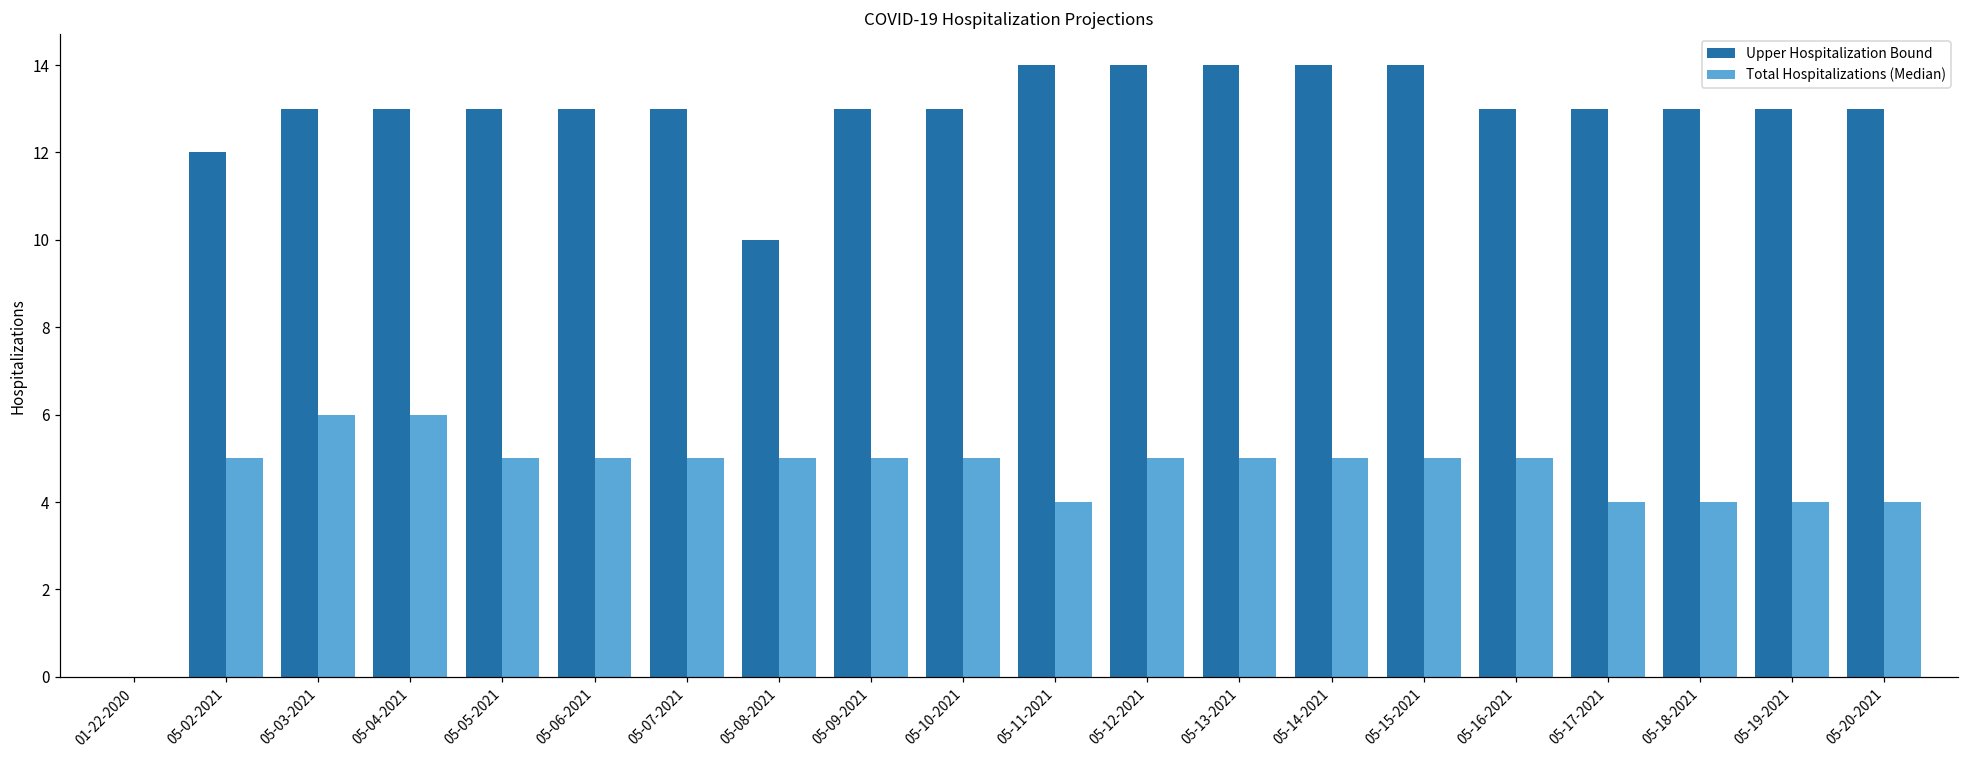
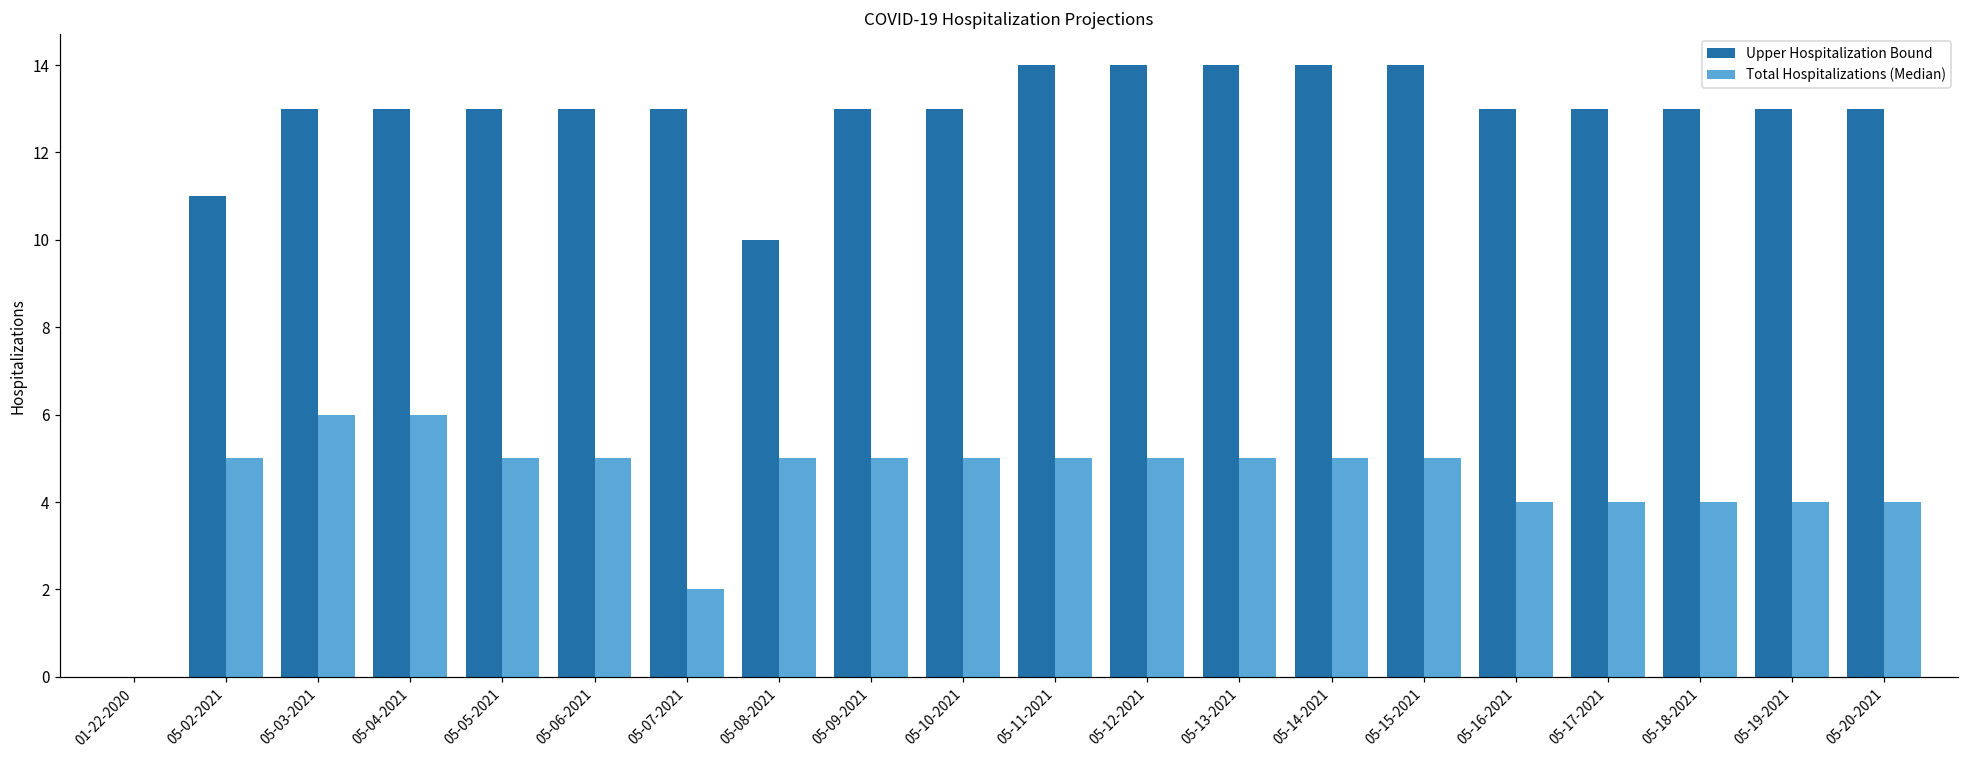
  {
    "Upper Hospitalization Bound": {
      "01-22-2020": 0,
-     "05-02-2021": 12,
+     "05-02-2021": 11,
      "05-03-2021": 13,
      "05-04-2021": 13,
      "05-05-2021": 13,
      "05-06-2021": 13,
      "05-07-2021": 13,
      "05-08-2021": 10,
      "05-09-2021": 13,
      "05-10-2021": 13,
      "05-11-2021": 14,
      "05-12-2021": 14,
      "05-13-2021": 14,
      "05-14-2021": 14,
      "05-15-2021": 14,
      "05-16-2021": 13,
      "05-17-2021": 13,
      "05-18-2021": 13,
      "05-19-2021": 13,
      "05-20-2021": 13
    },
    "Total Hospitalizations (Median)": {
      "01-22-2020": 0,
      "05-02-2021": 5,
      "05-03-2021": 6,
      "05-04-2021": 6,
      "05-05-2021": 5,
      "05-06-2021": 5,
-     "05-07-2021": 5,
+     "05-07-2021": 2,
      "05-08-2021": 5,
      "05-09-2021": 5,
      "05-10-2021": 5,
-     "05-11-2021": 4,
+     "05-11-2021": 5,
      "05-12-2021": 5,
      "05-13-2021": 5,
      "05-14-2021": 5,
      "05-15-2021": 5,
-     "05-16-2021": 5,
+     "05-16-2021": 4,
      "05-17-2021": 4,
      "05-18-2021": 4,
      "05-19-2021": 4,
      "05-20-2021": 4
    }
  }
